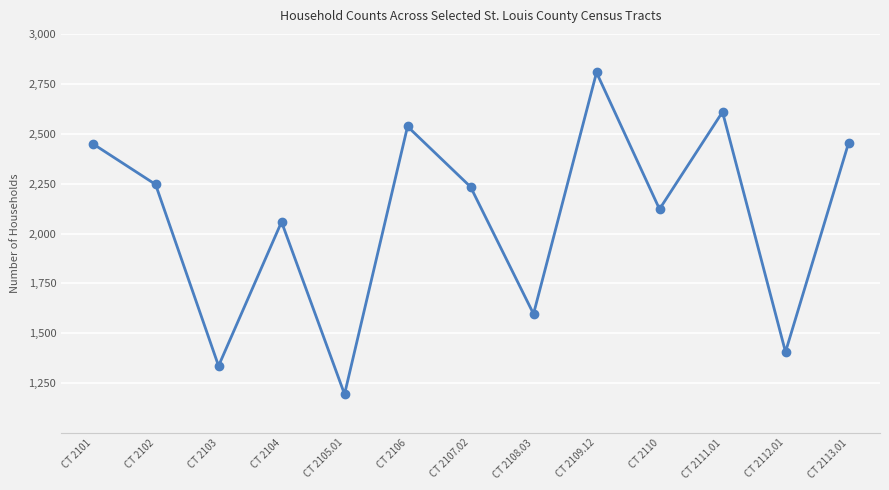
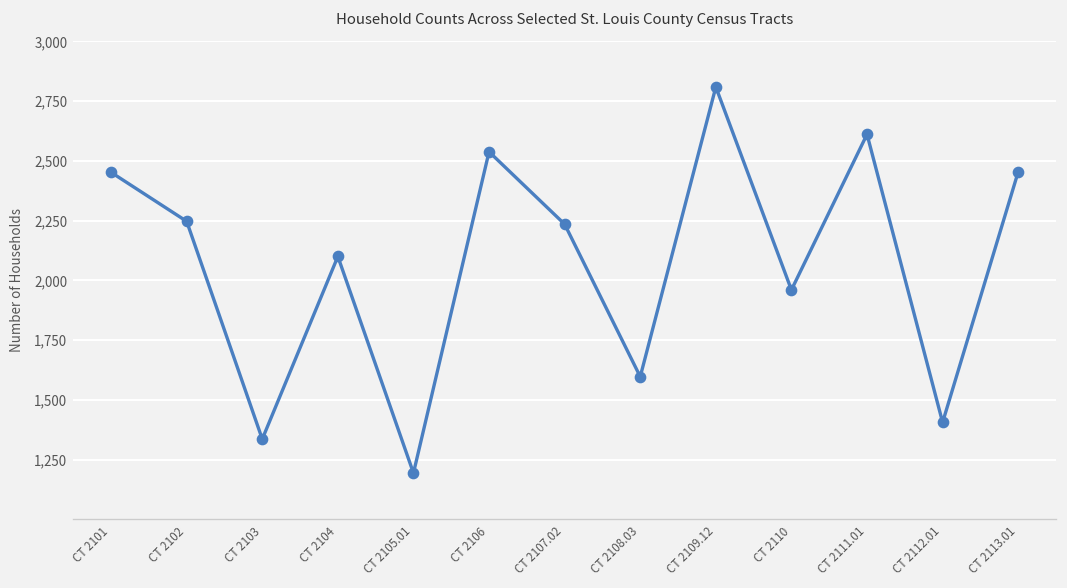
  {
    "CT 2101": "2,450",
    "CT 2102": "2,250",
    "CT 2103": "1,340",
-   "CT 2104": "2,060",
+   "CT 2104": "2,100",
    "CT 2105.01": "1,190",
    "CT 2106": "2,540",
    "CT 2107.02": "2,240",
    "CT 2108.03": "1,600",
    "CT 2109.12": "2,810",
-   "CT 2110": "2,120",
+   "CT 2110": "1,960",
    "CT 2111.01": "2,610",
    "CT 2112.01": "1,410",
    "CT 2113.01": "2,450"
  }
